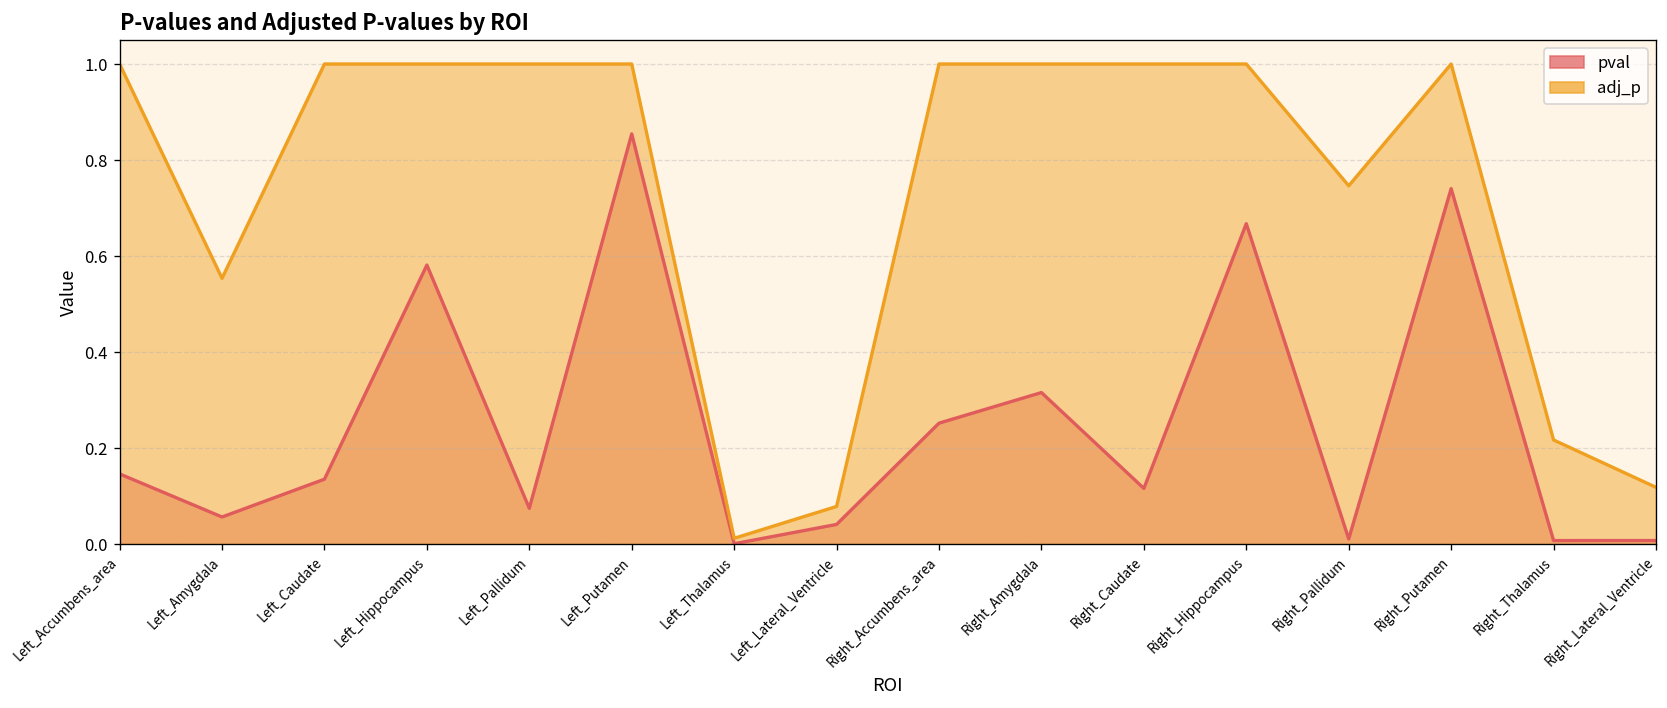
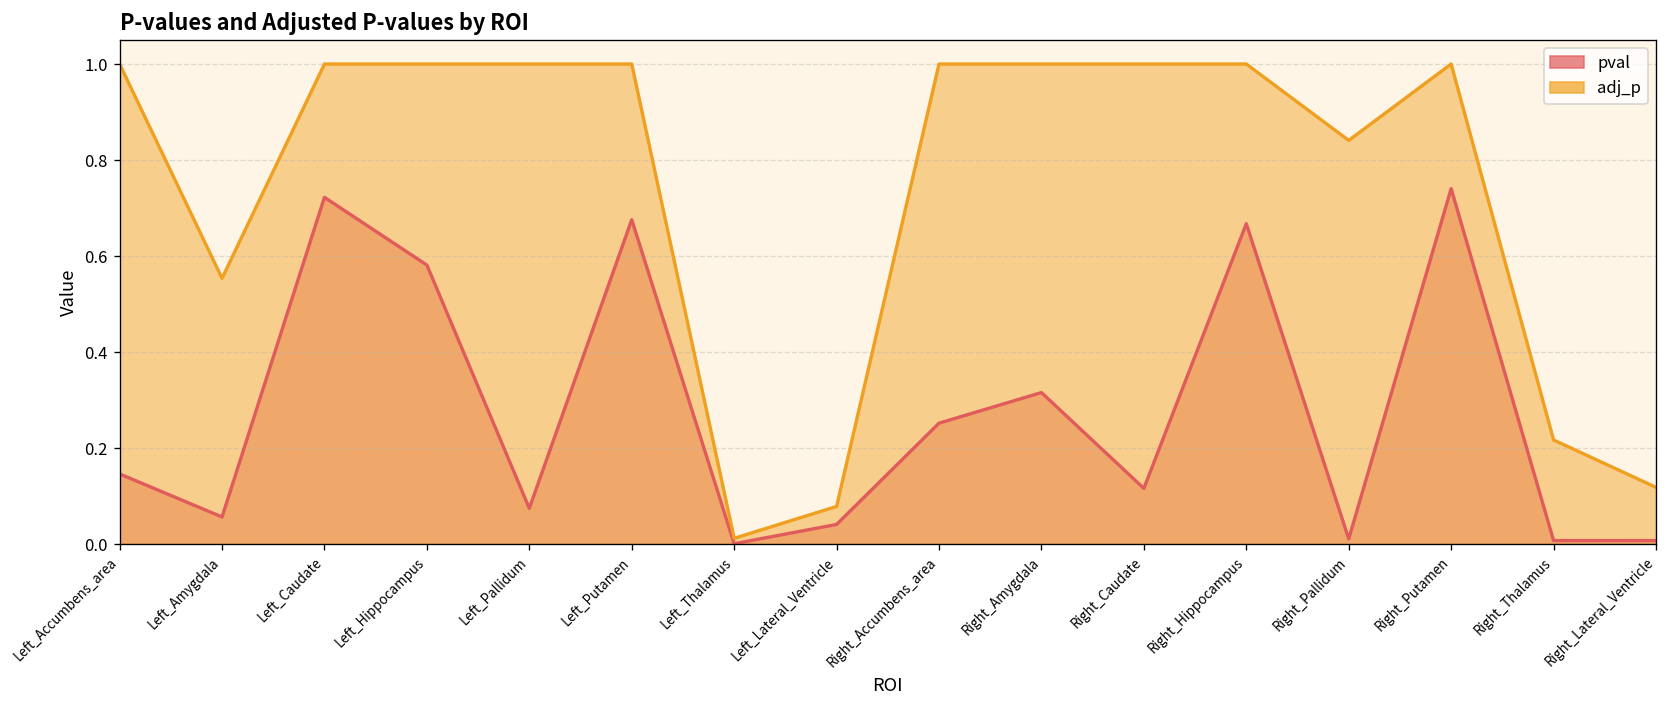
  {
    "pval": {
      "Left_Accumbens_area": 0.15,
      "Left_Amygdala": 0.06,
-     "Left_Caudate": 0.14,
+     "Left_Caudate": 0.72,
      "Left_Hippocampus": 0.58,
      "Left_Pallidum": 0.07,
-     "Left_Putamen": 0.85,
+     "Left_Putamen": 0.68,
      "Left_Thalamus": 0.00,
      "Left_Lateral_Ventricle": 0.04,
      "Right_Accumbens_area": 0.25,
      "Right_Amygdala": 0.32,
      "Right_Caudate": 0.12,
      "Right_Hippocampus": 0.67,
      "Right_Pallidum": 0.01,
      "Right_Putamen": 0.74,
      "Right_Thalamus": 0.01,
      "Right_Lateral_Ventricle": 0.01
    },
    "adj_p": {
      "Left_Accumbens_area": 1.00,
      "Left_Amygdala": 0.55,
      "Left_Caudate": 1.00,
      "Left_Hippocampus": 1.00,
      "Left_Pallidum": 1.00,
      "Left_Putamen": 1.00,
      "Left_Thalamus": 0.01,
      "Left_Lateral_Ventricle": 0.08,
      "Right_Accumbens_area": 1.00,
      "Right_Amygdala": 1.00,
      "Right_Caudate": 1.00,
      "Right_Hippocampus": 1.00,
-     "Right_Pallidum": 0.75,
+     "Right_Pallidum": 0.84,
      "Right_Putamen": 1.00,
      "Right_Thalamus": 0.22,
      "Right_Lateral_Ventricle": 0.12
    }
  }
